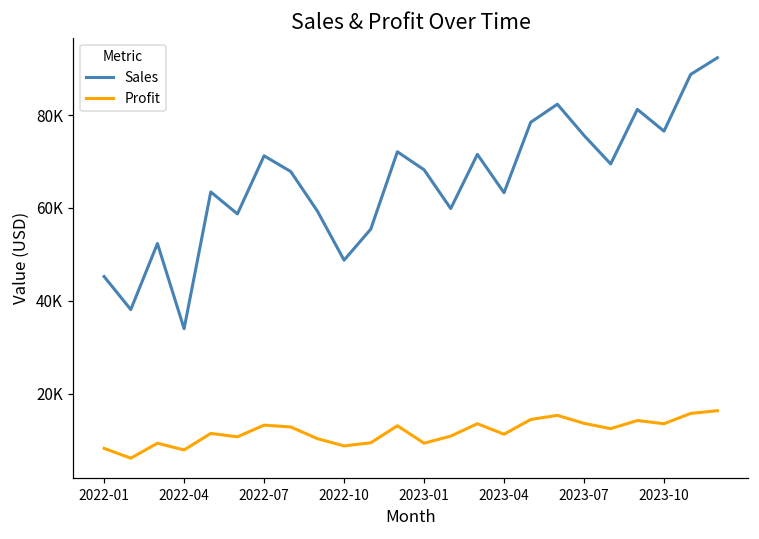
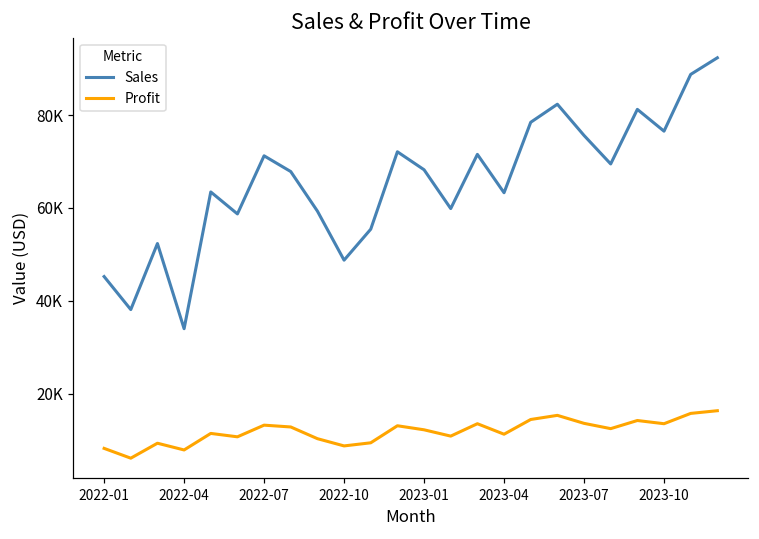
  {
    "Sales": {
      "2022-01": 45000,
      "2022-04": 34000,
      "2022-07": 71000,
      "2022-10": 49000,
      "2023-01": 68000,
      "2023-04": 63000,
      "2023-07": 76000,
      "2023-10": 77000
    },
    "Profit": {
      "2022-01": 8000,
      "2022-04": 8000,
      "2022-07": 13000,
      "2022-10": 9000,
-     "2023-01": 9000,
+     "2023-01": 12000,
      "2023-04": 11000,
      "2023-07": 14000,
      "2023-10": 14000
    }
  }
